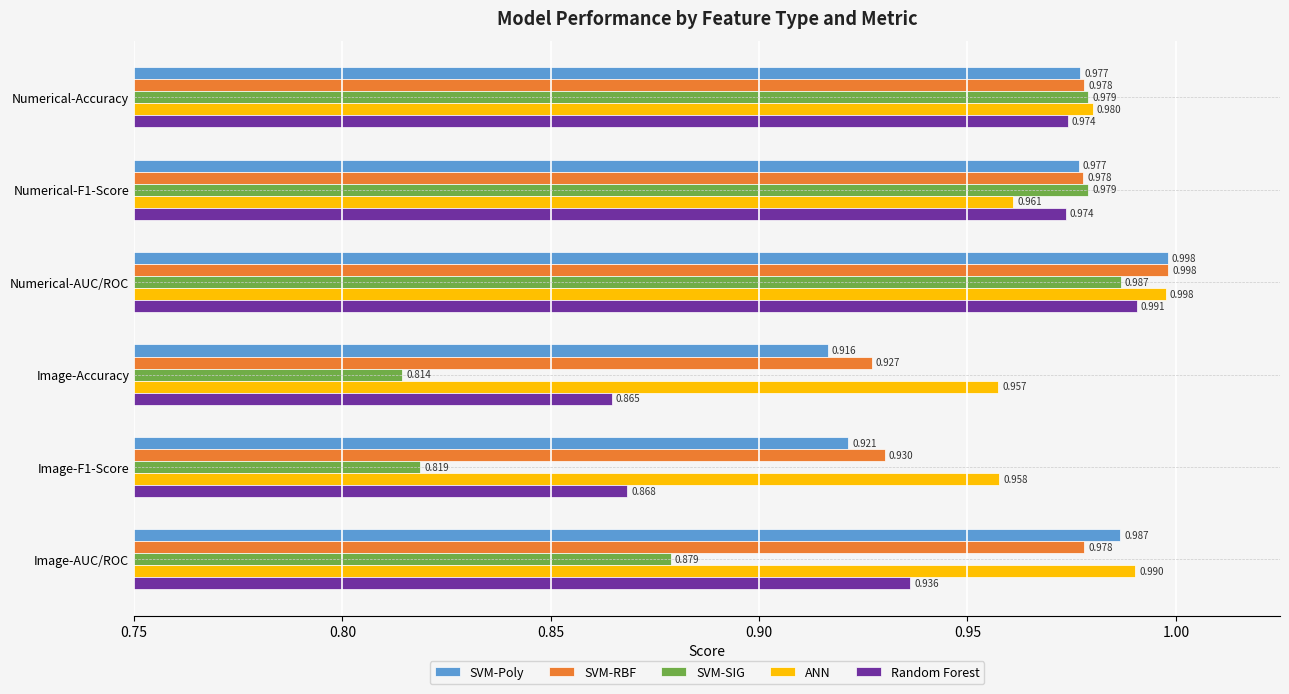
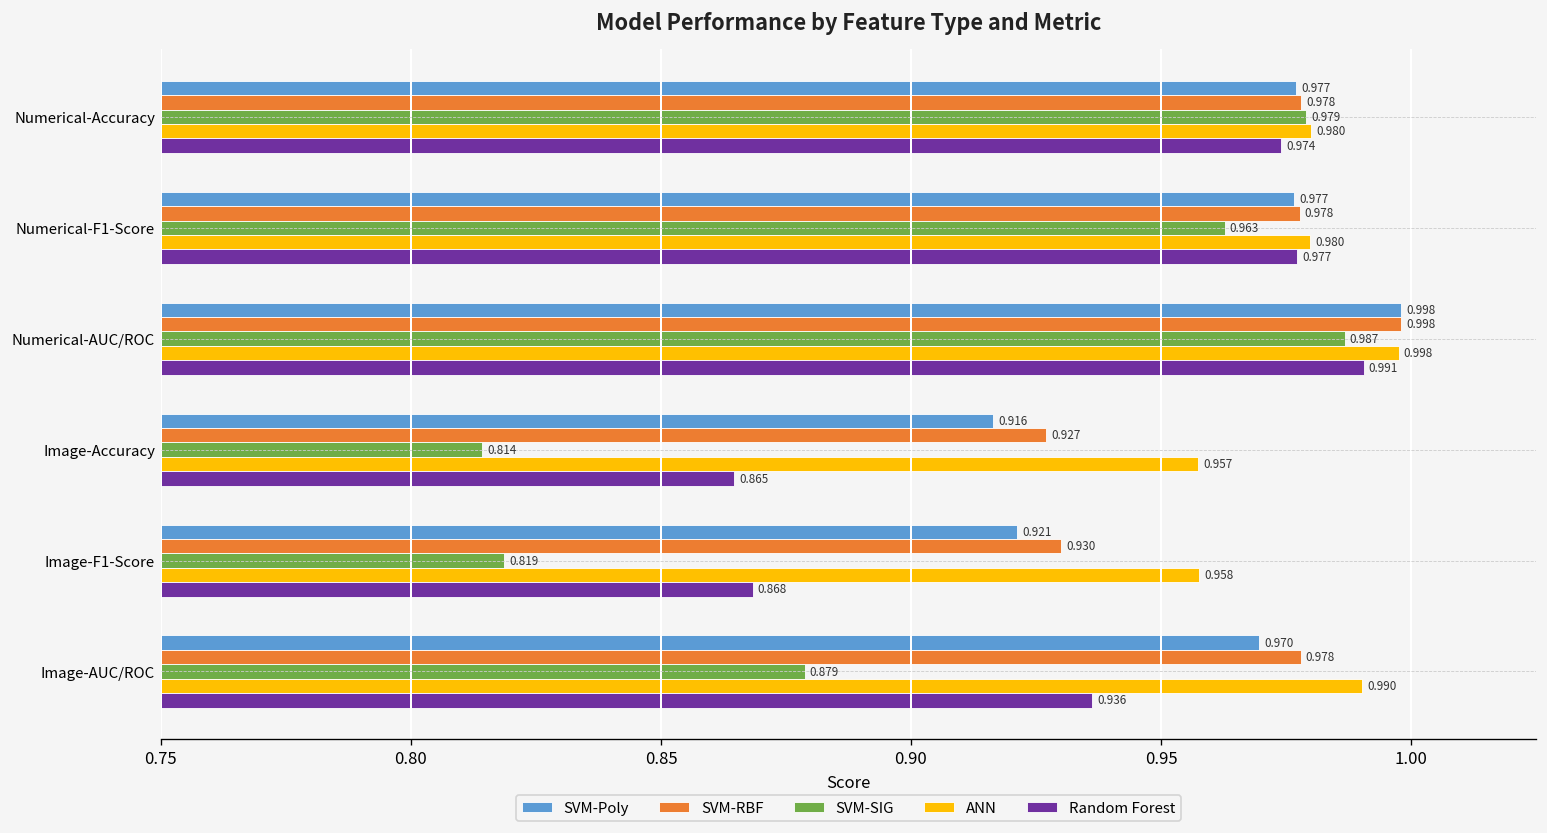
  {
    "SVM-Poly": {
      "Numerical-Accuracy": 0.977,
      "Numerical-F1-Score": 0.977,
      "Numerical-AUC/ROC": 0.998,
      "Image-Accuracy": 0.916,
      "Image-F1-Score": 0.921,
-     "Image-AUC/ROC": 0.987
+     "Image-AUC/ROC": 0.970
    },
    "SVM-RBF": {
      "Numerical-Accuracy": 0.978,
      "Numerical-F1-Score": 0.978,
      "Numerical-AUC/ROC": 0.998,
      "Image-Accuracy": 0.927,
      "Image-F1-Score": 0.930,
      "Image-AUC/ROC": 0.978
    },
    "SVM-SIG": {
      "Numerical-Accuracy": 0.979,
-     "Numerical-F1-Score": 0.979,
+     "Numerical-F1-Score": 0.963,
      "Numerical-AUC/ROC": 0.987,
      "Image-Accuracy": 0.814,
      "Image-F1-Score": 0.819,
      "Image-AUC/ROC": 0.879
    },
    "ANN": {
      "Numerical-Accuracy": 0.980,
-     "Numerical-F1-Score": 0.961,
+     "Numerical-F1-Score": 0.980,
      "Numerical-AUC/ROC": 0.998,
      "Image-Accuracy": 0.957,
      "Image-F1-Score": 0.958,
      "Image-AUC/ROC": 0.990
    },
    "Random Forest": {
      "Numerical-Accuracy": 0.974,
-     "Numerical-F1-Score": 0.974,
+     "Numerical-F1-Score": 0.977,
      "Numerical-AUC/ROC": 0.991,
      "Image-Accuracy": 0.865,
      "Image-F1-Score": 0.868,
      "Image-AUC/ROC": 0.936
    }
  }
